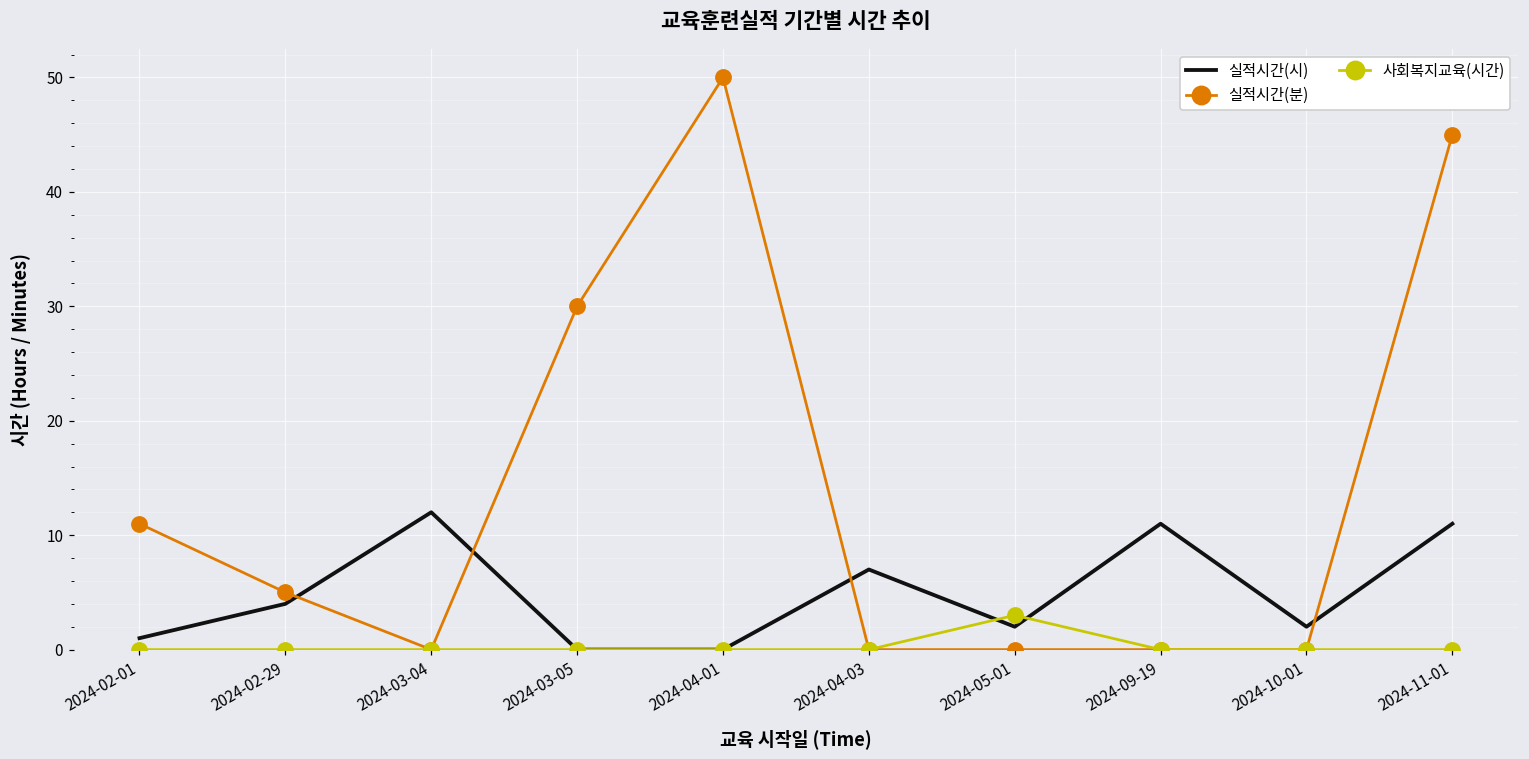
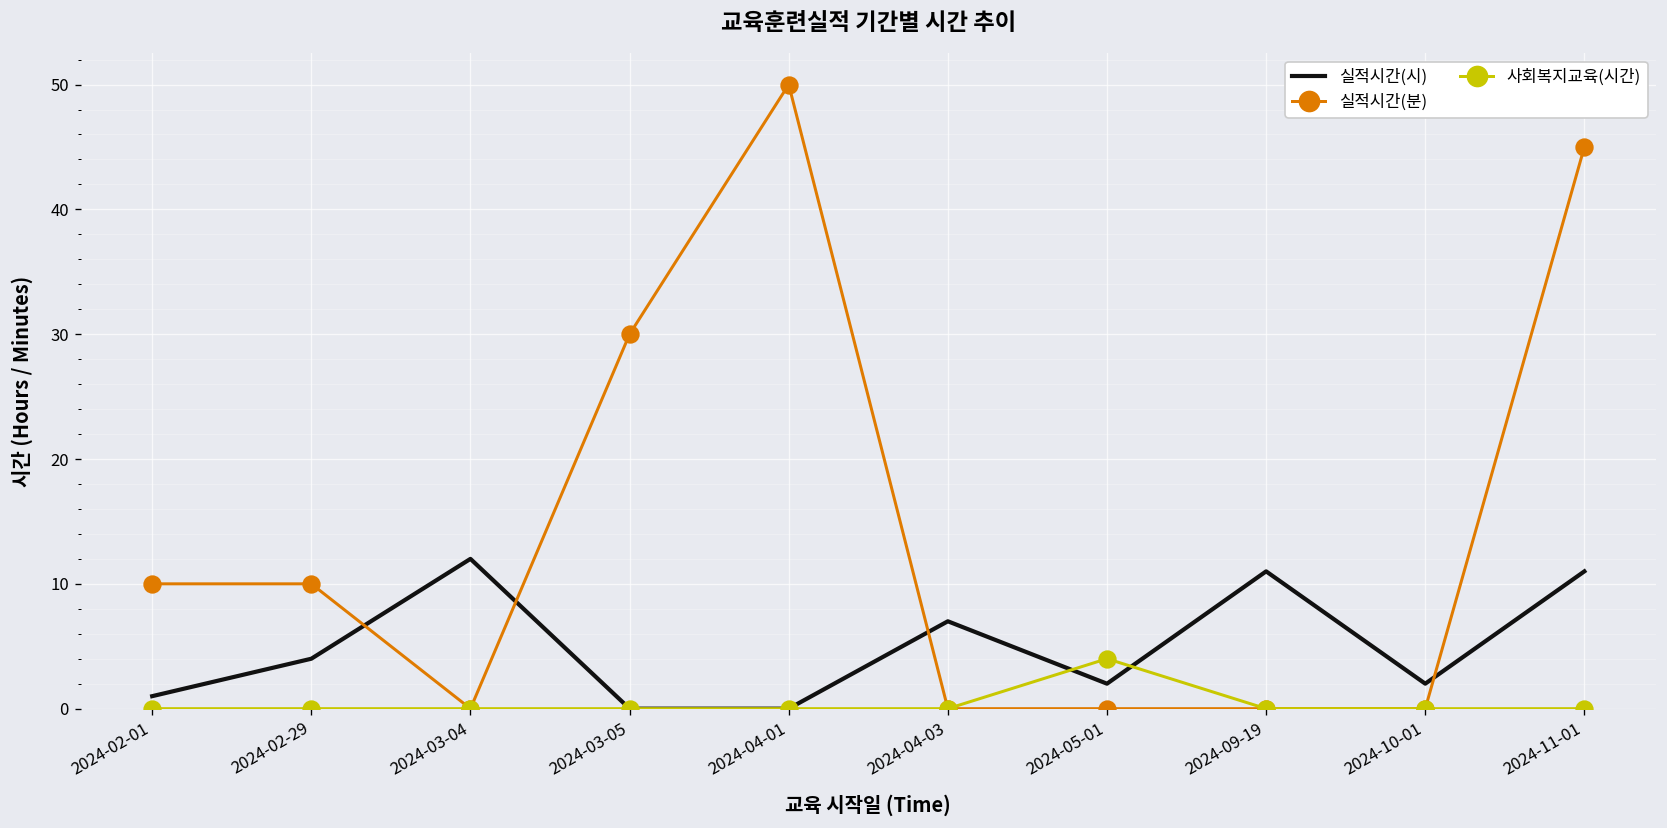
  {
    "실적시간(시)": {
      "2024-02-01": 1,
      "2024-02-29": 4,
      "2024-03-04": 12,
      "2024-04-03": 7,
      "2024-05-01": 2,
      "2024-09-19": 11,
      "2024-10-01": 2,
      "2024-11-01": 11
    },
    "실적시간(분)": {
-     "2024-02-01": 11,
-     "2024-02-29": 5,
+     "2024-02-01": 10,
+     "2024-02-29": 10,
      "2024-03-05": 30,
      "2024-04-01": 50,
      "2024-05-01": 0,
      "2024-11-01": 45
    },
    "사회복지교육(시간)": {
      "2024-02-01": 0,
      "2024-02-29": 0,
-     "2024-05-01": 3,
+     "2024-05-01": 4,
      "2024-11-01": 0
    }
  }
